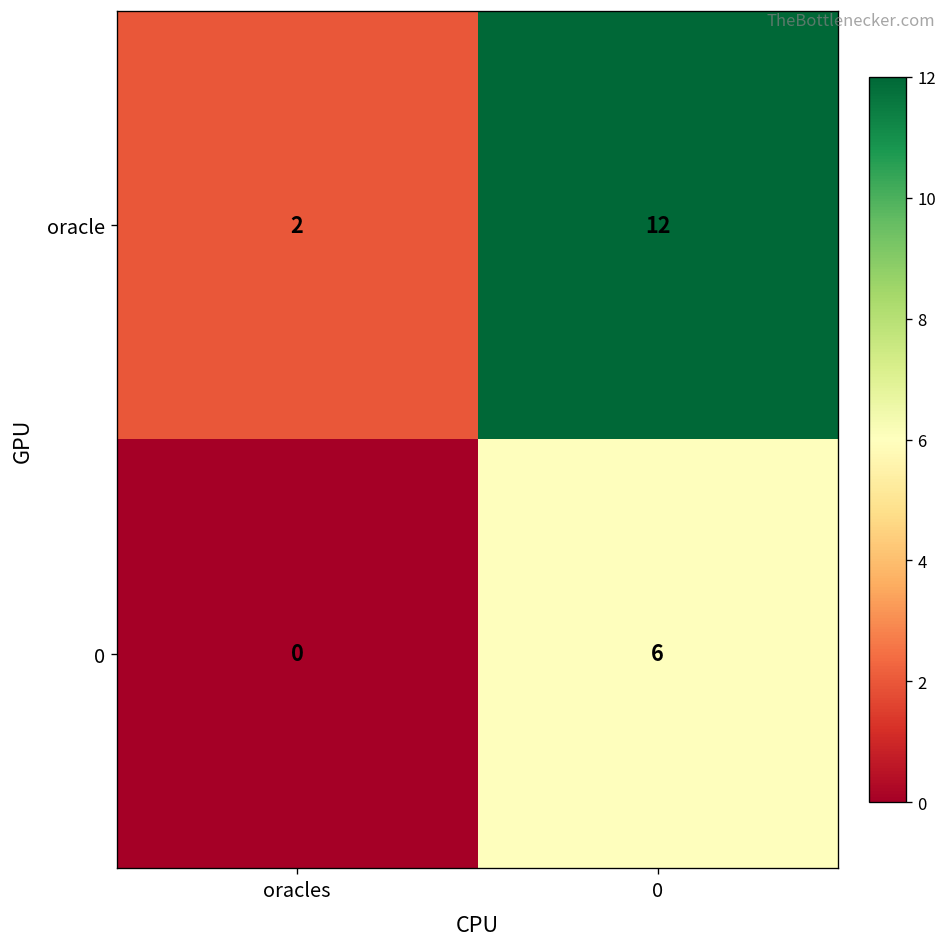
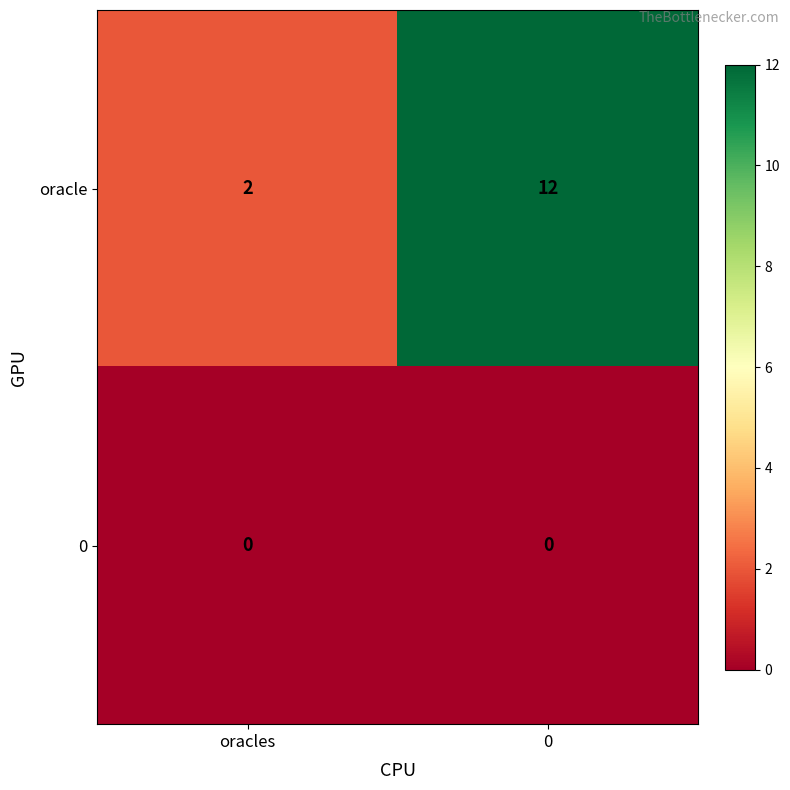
  {
    "oracle": {
      "oracles": 2,
      "0": 12
    },
    "0": {
      "oracles": 0,
-     "0": 6
+     "0": 0
    }
  }
